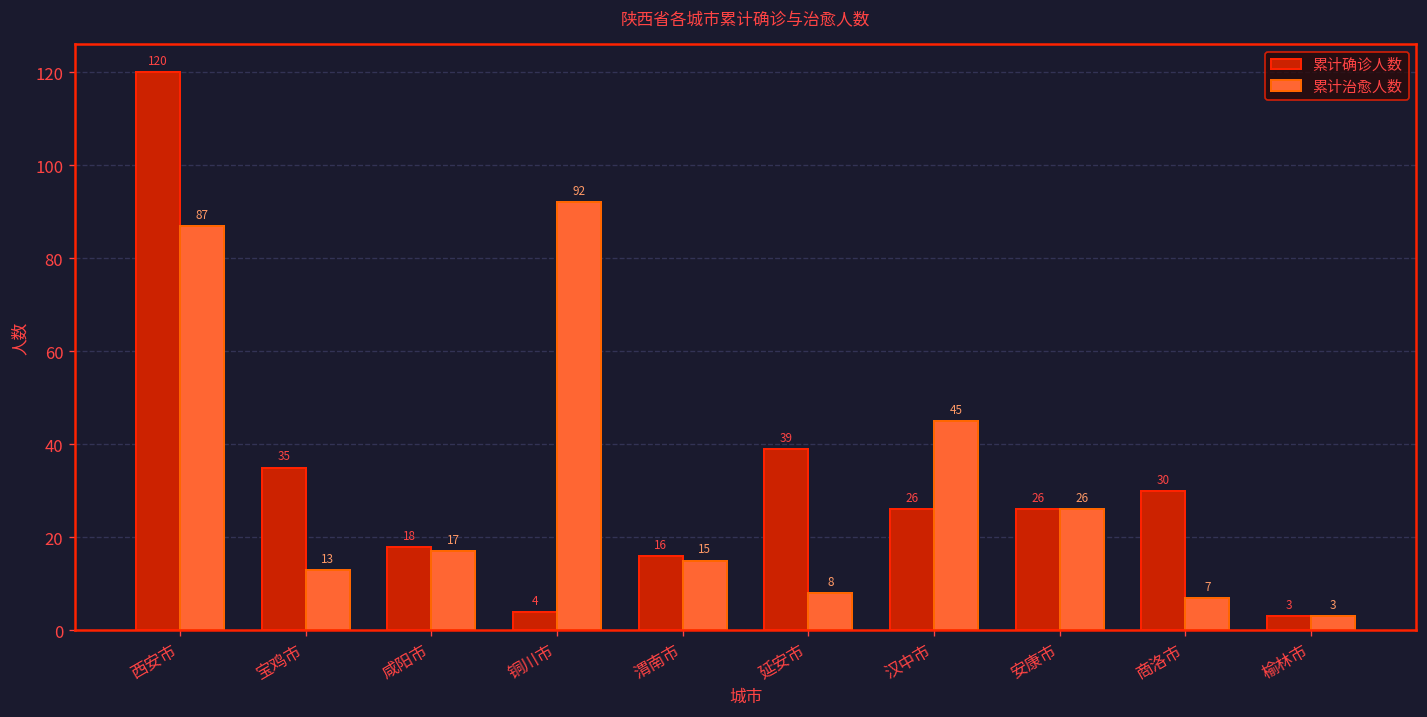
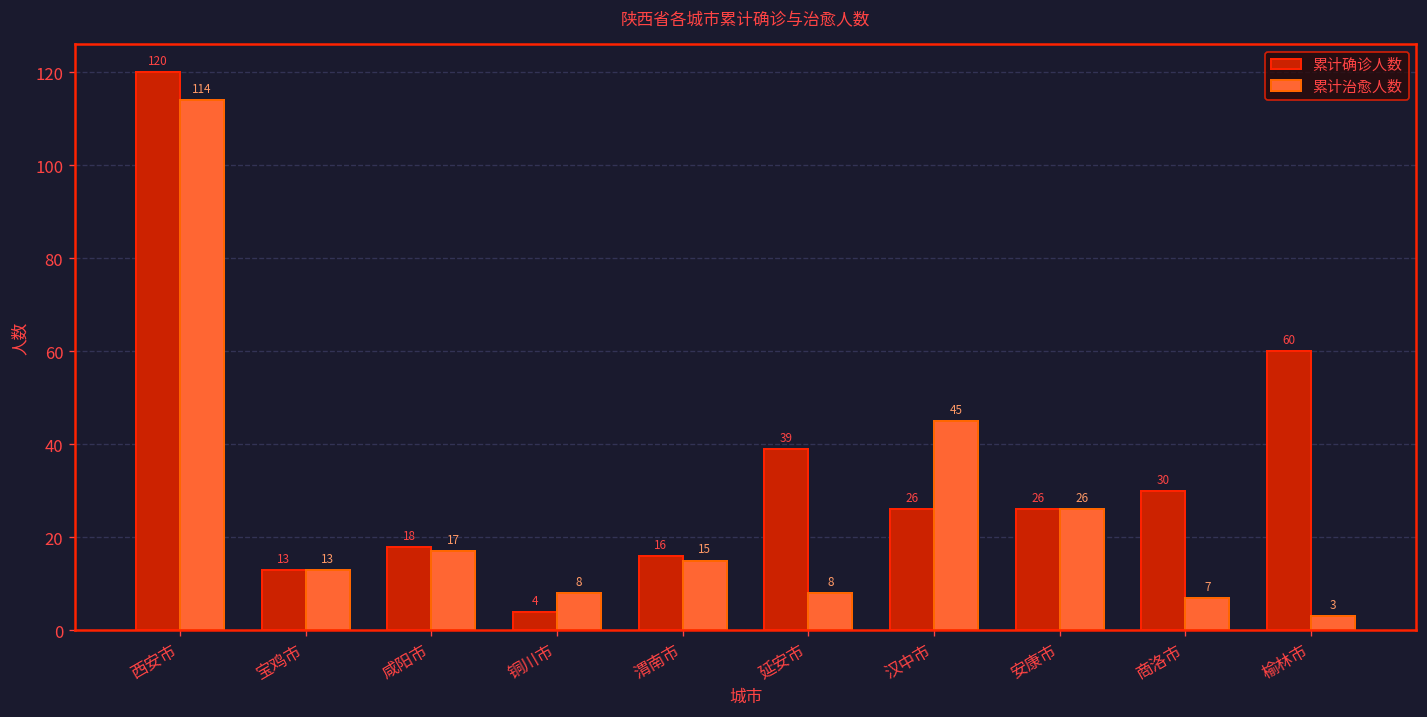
  {
    "累计确诊人数": {
      "西安市": 120,
-     "宝鸡市": 35,
+     "宝鸡市": 13,
      "咸阳市": 18,
      "铜川市": 4,
      "渭南市": 16,
      "延安市": 39,
      "汉中市": 26,
      "安康市": 26,
      "商洛市": 30,
-     "榆林市": 3
+     "榆林市": 60
    },
    "累计治愈人数": {
-     "西安市": 87,
+     "西安市": 114,
      "宝鸡市": 13,
      "咸阳市": 17,
-     "铜川市": 92,
+     "铜川市": 8,
      "渭南市": 15,
      "延安市": 8,
      "汉中市": 45,
      "安康市": 26,
      "商洛市": 7,
      "榆林市": 3
    }
  }
